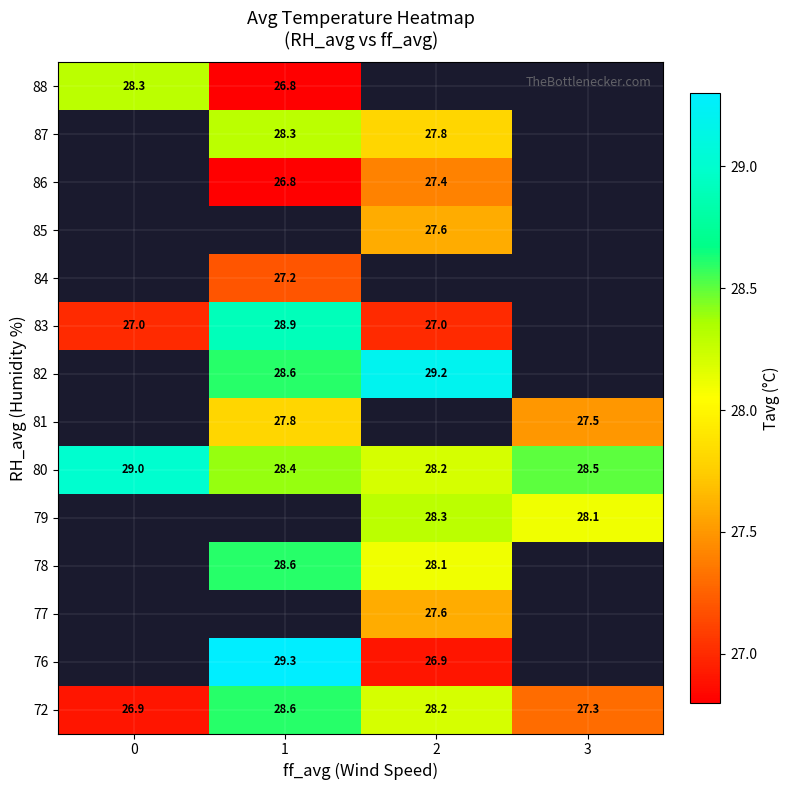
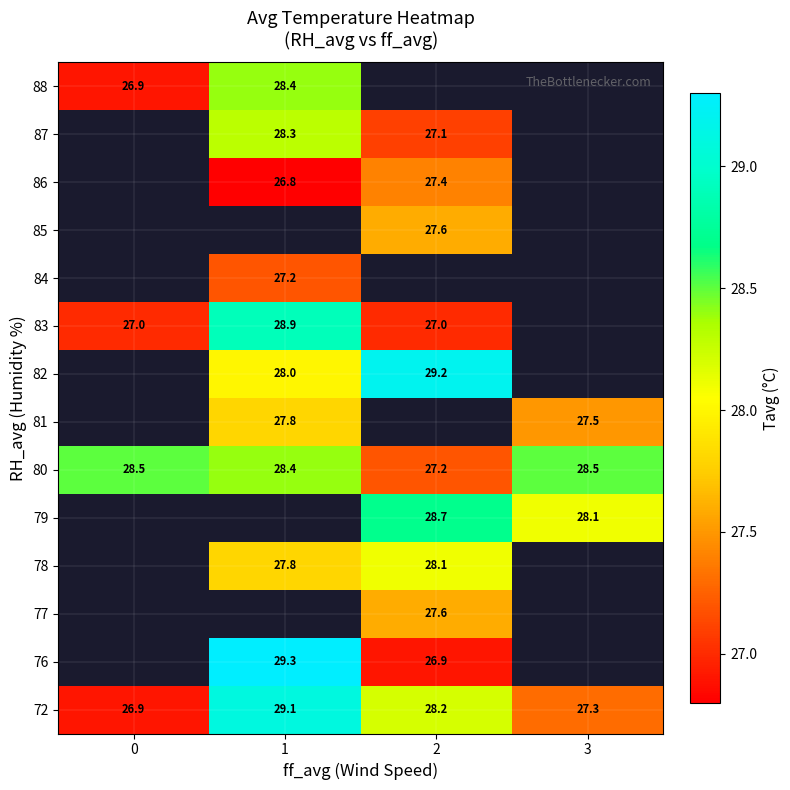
  {
    "88": {
-     "0": 28.3,
-     "1": 26.8
+     "0": 26.9,
+     "1": 28.4
    },
    "87": {
      "1": 28.3,
-     "2": 27.8
+     "2": 27.1
    },
    "86": {
      "1": 26.8,
      "2": 27.4
    },
    "85": {
      "2": 27.6
    },
    "84": {
      "1": 27.2
    },
    "83": {
      "0": 27.0,
      "1": 28.9,
      "2": 27.0
    },
    "82": {
-     "1": 28.6,
+     "1": 28.0,
      "2": 29.2
    },
    "81": {
      "1": 27.8,
      "3": 27.5
    },
    "80": {
-     "0": 29.0,
+     "0": 28.5,
      "1": 28.4,
-     "2": 28.2,
+     "2": 27.2,
      "3": 28.5
    },
    "79": {
-     "2": 28.3,
+     "2": 28.7,
      "3": 28.1
    },
    "78": {
-     "1": 28.6,
+     "1": 27.8,
      "2": 28.1
    },
    "77": {
      "2": 27.6
    },
    "76": {
      "1": 29.3,
      "2": 26.9
    },
    "72": {
      "0": 26.9,
-     "1": 28.6,
+     "1": 29.1,
      "2": 28.2,
      "3": 27.3
    }
  }
